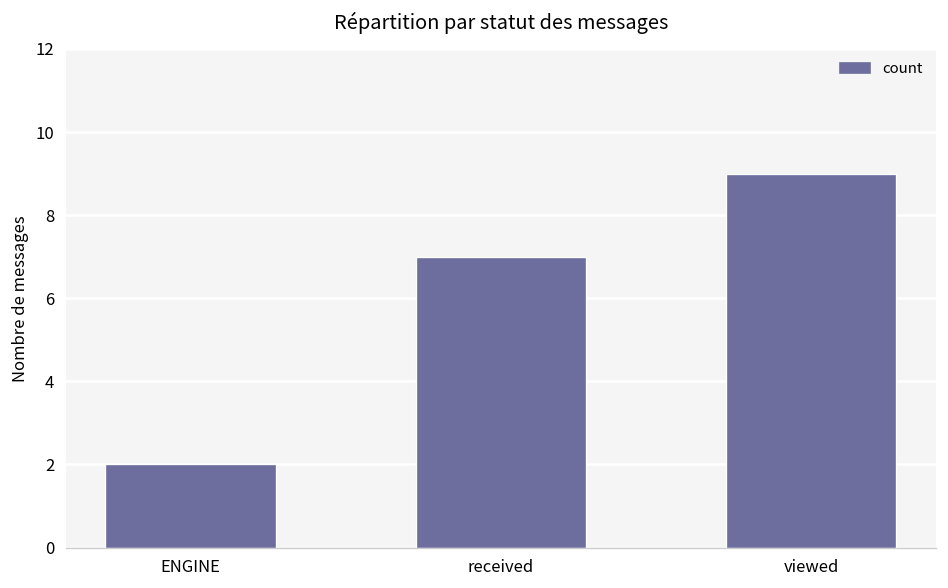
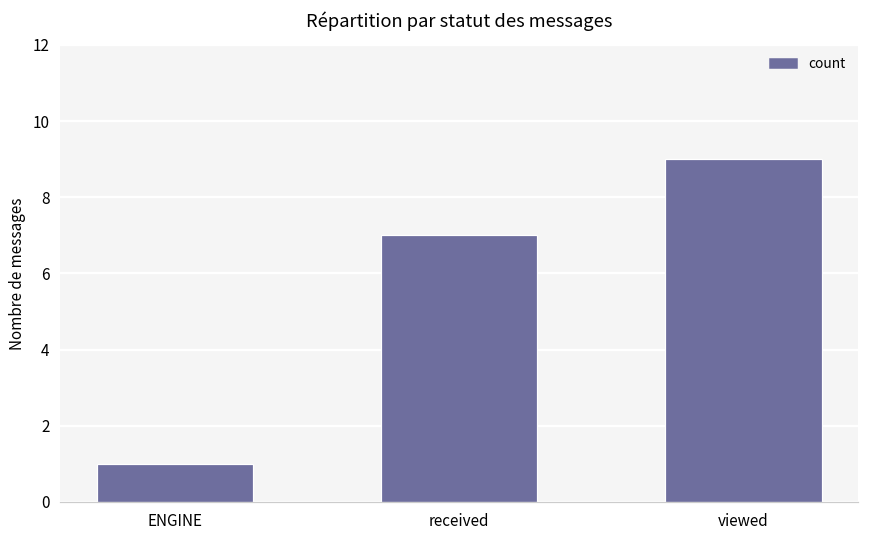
  {
-   "ENGINE": 2,
+   "ENGINE": 1,
    "received": 7,
    "viewed": 9
  }
